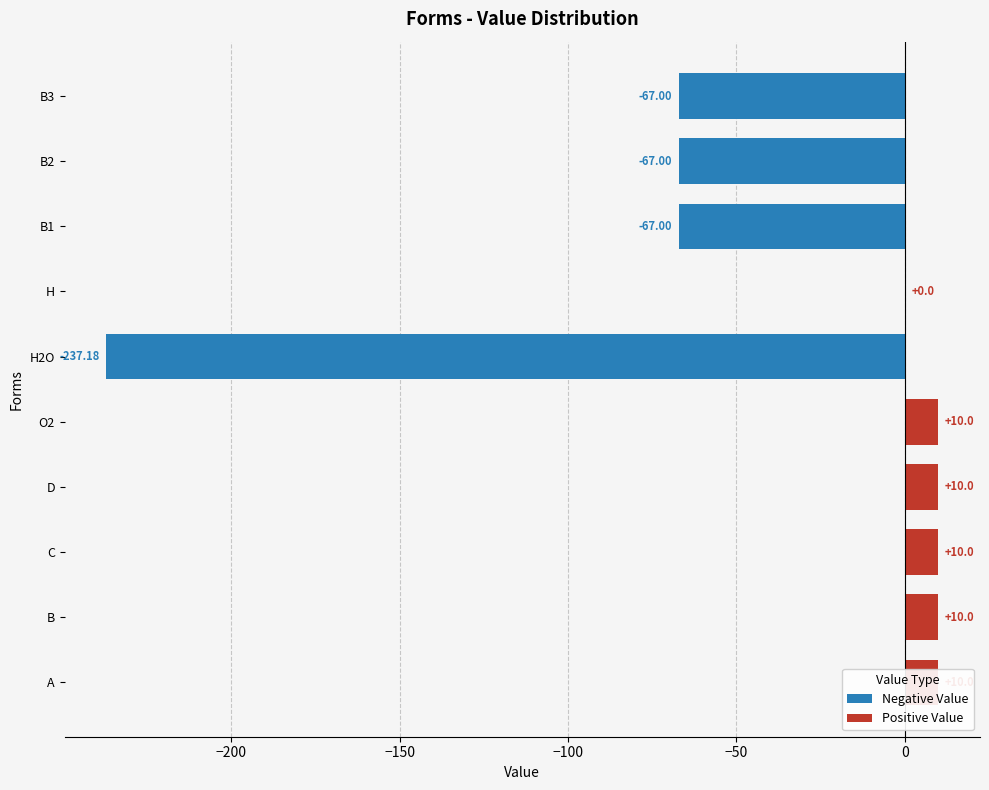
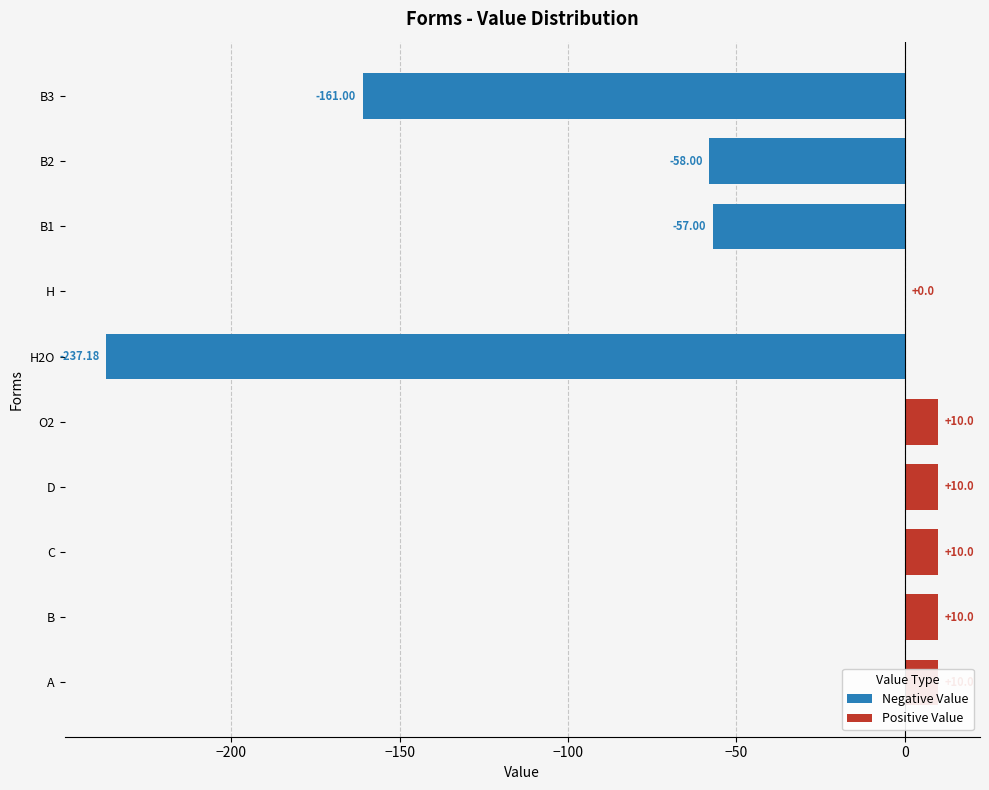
  {
-   "B3": "-67.00",
-   "B2": "-67.00",
-   "B1": "-67.00",
+   "B3": "-161.00",
+   "B2": "-58.00",
+   "B1": "-57.00",
    "H": "+0.0",
    "H2O": "-237.18",
    "O2": "+10.0",
    "D": "+10.0",
    "C": "+10.0",
    "B": "+10.0"
  }
